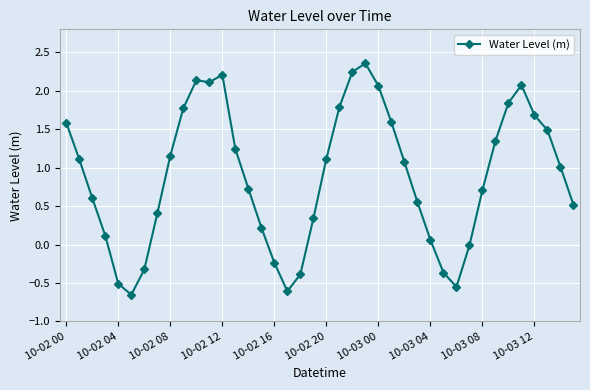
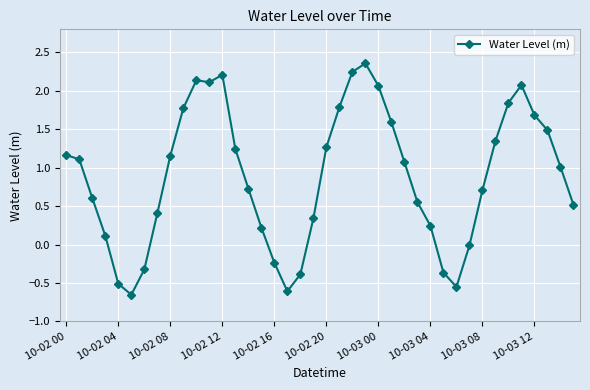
  {
-   "10-02 00": 1.6,
+   "10-02 00": 1.2,
    "10-02 04": -0.5,
    "10-02 08": 1.2,
    "10-02 12": 2.2,
    "10-02 16": -0.2,
-   "10-02 20": 1.1,
+   "10-02 20": 1.3,
    "10-03 00": 2.1,
-   "10-03 04": 0.1,
+   "10-03 04": 0.2,
    "10-03 08": 0.7,
    "10-03 12": 1.7
  }
